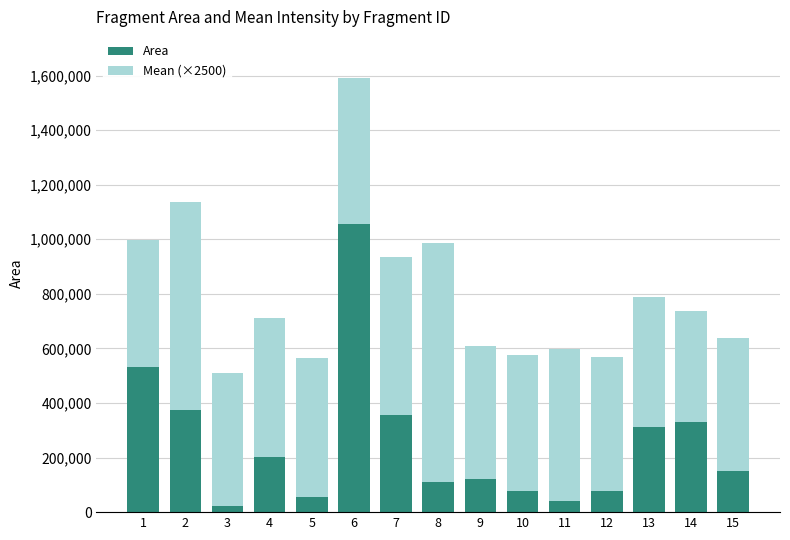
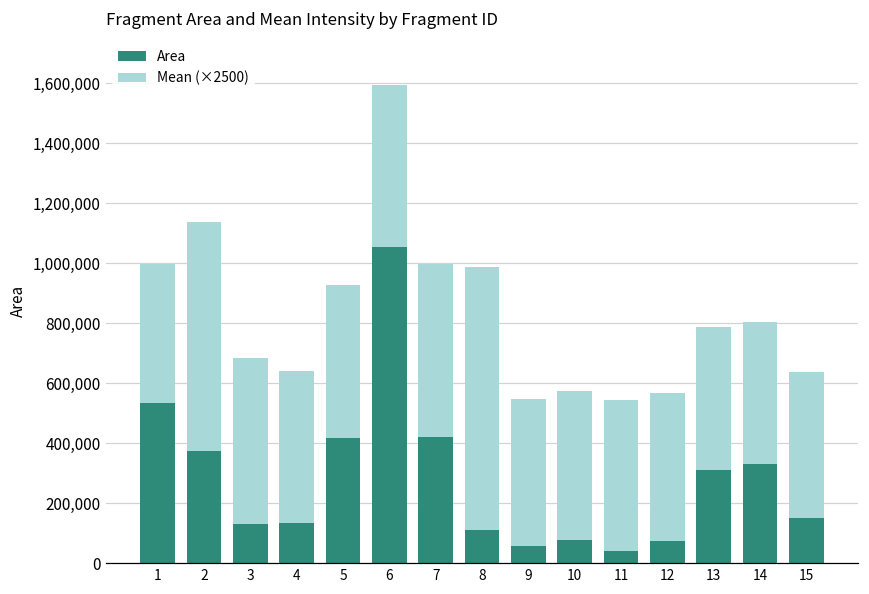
  {
    "Area": {
      "1": "530,000",
      "2": "370,000",
-     "3": "20,000",
-     "4": "200,000",
-     "5": "60,000",
+     "3": "130,000",
+     "4": "130,000",
+     "5": "420,000",
      "6": "1,050,000",
-     "7": "360,000",
+     "7": "420,000",
      "8": "110,000",
-     "9": "120,000",
+     "9": "60,000",
      "10": "80,000",
      "11": "40,000",
      "12": "80,000",
      "13": "310,000",
      "14": "330,000",
      "15": "150,000"
    },
    "Mean (×2500)": {
      "1": "470,000",
      "2": "770,000",
-     "3": "490,000",
+     "3": "550,000",
      "4": "510,000",
      "5": "510,000",
      "6": "540,000",
      "7": "580,000",
      "8": "880,000",
      "9": "490,000",
      "10": "500,000",
-     "11": "560,000",
+     "11": "500,000",
      "12": "490,000",
      "13": "480,000",
-     "14": "410,000",
+     "14": "470,000",
      "15": "490,000"
    }
  }
